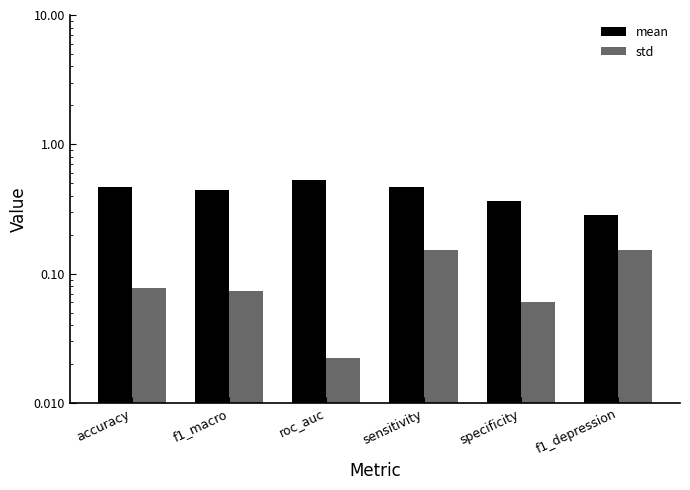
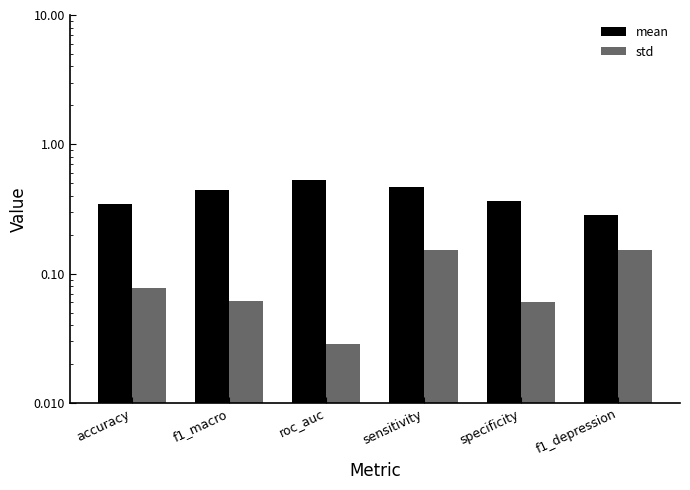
  {
    "mean": {
-     "accuracy": 0.47,
+     "accuracy": 0.34,
      "f1_macro": 0.45,
      "roc_auc": 0.53,
      "sensitivity": 0.47,
      "specificity": 0.37,
      "f1_depression": 0.28
    },
    "std": {
      "accuracy": 0.08,
-     "f1_macro": 0.07,
-     "roc_auc": 0.022,
+     "f1_macro": 0.06,
+     "roc_auc": 0.028,
      "sensitivity": 0.15,
      "specificity": 0.06,
      "f1_depression": 0.15
    }
  }
